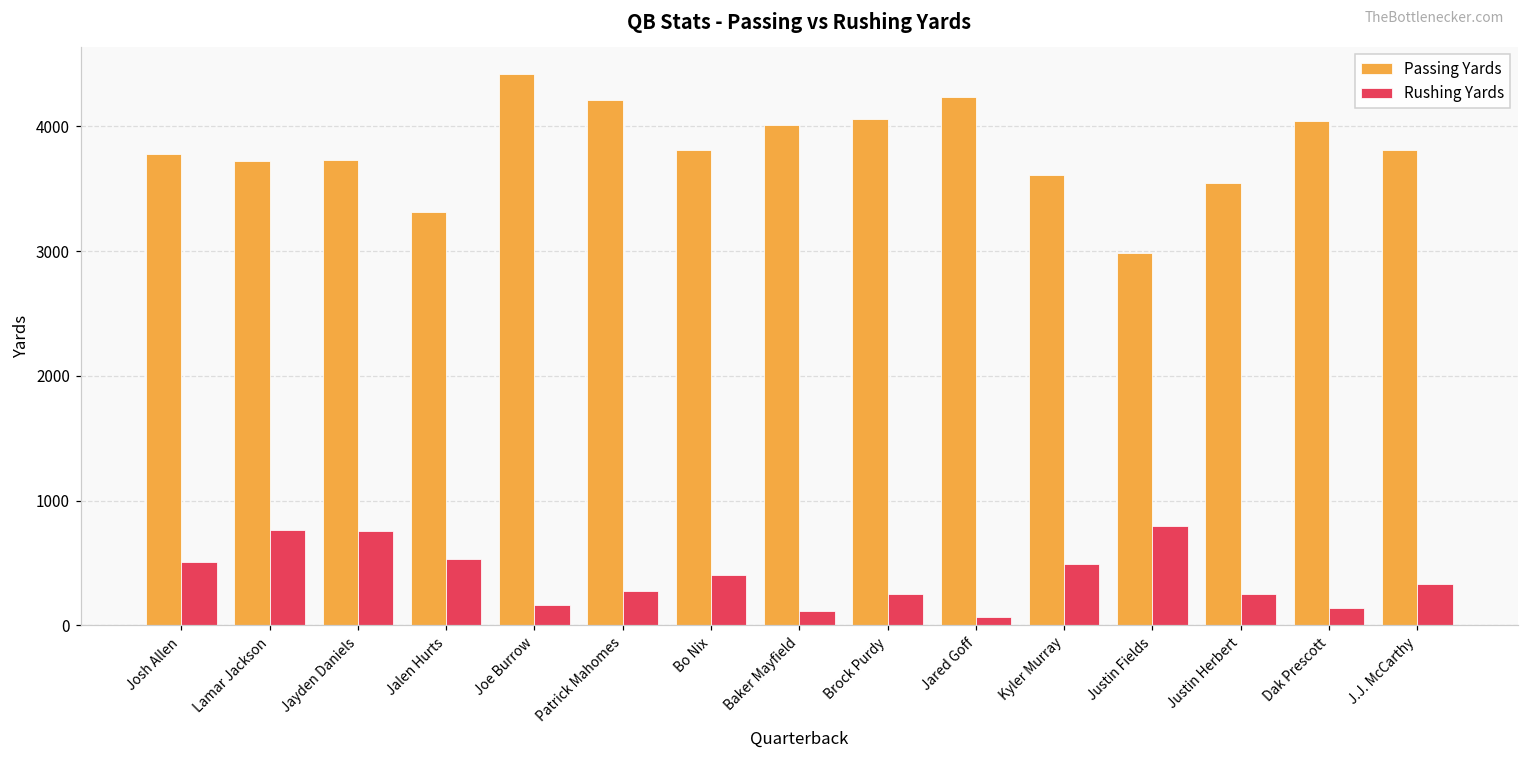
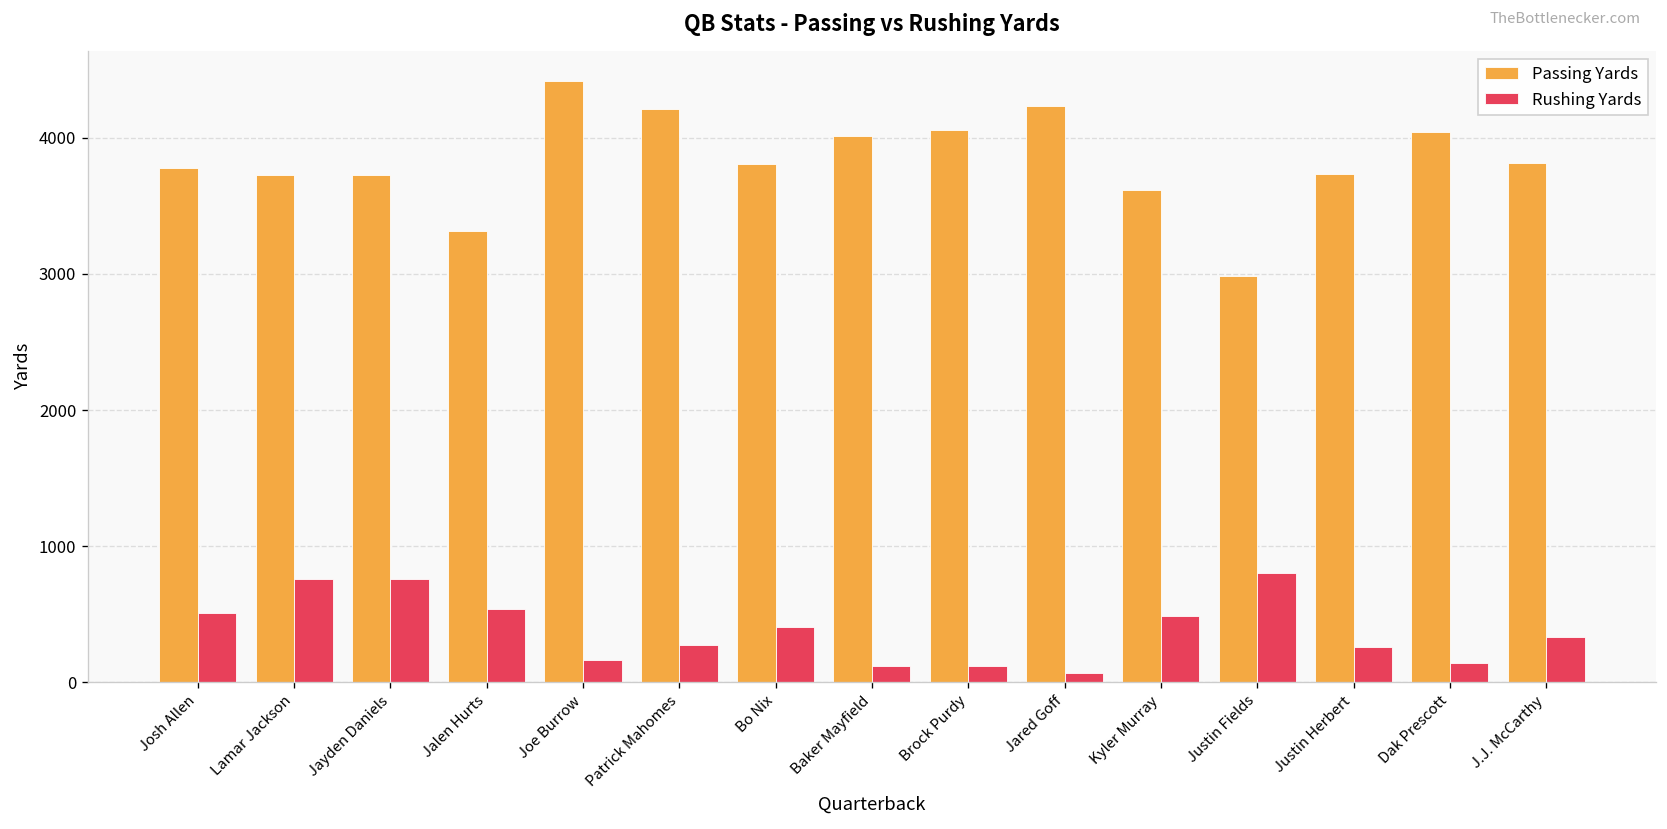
  {
    "Passing Yards": {
      "Josh Allen": 3780,
      "Lamar Jackson": 3720,
      "Jayden Daniels": 3730,
      "Jalen Hurts": 3310,
      "Joe Burrow": 4420,
      "Patrick Mahomes": 4210,
      "Bo Nix": 3810,
      "Baker Mayfield": 4010,
      "Brock Purdy": 4060,
      "Jared Goff": 4230,
      "Kyler Murray": 3610,
      "Justin Fields": 2980,
-     "Justin Herbert": 3550,
+     "Justin Herbert": 3740,
      "Dak Prescott": 4040,
      "J.J. McCarthy": 3810
    },
    "Rushing Yards": {
      "Josh Allen": 500,
      "Lamar Jackson": 760,
      "Jayden Daniels": 760,
      "Jalen Hurts": 540,
      "Joe Burrow": 160,
      "Patrick Mahomes": 270,
      "Bo Nix": 400,
      "Baker Mayfield": 120,
-     "Brock Purdy": 250,
+     "Brock Purdy": 120,
      "Jared Goff": 60,
      "Kyler Murray": 490,
      "Justin Fields": 800,
      "Justin Herbert": 250,
      "Dak Prescott": 140,
      "J.J. McCarthy": 330
    }
  }
